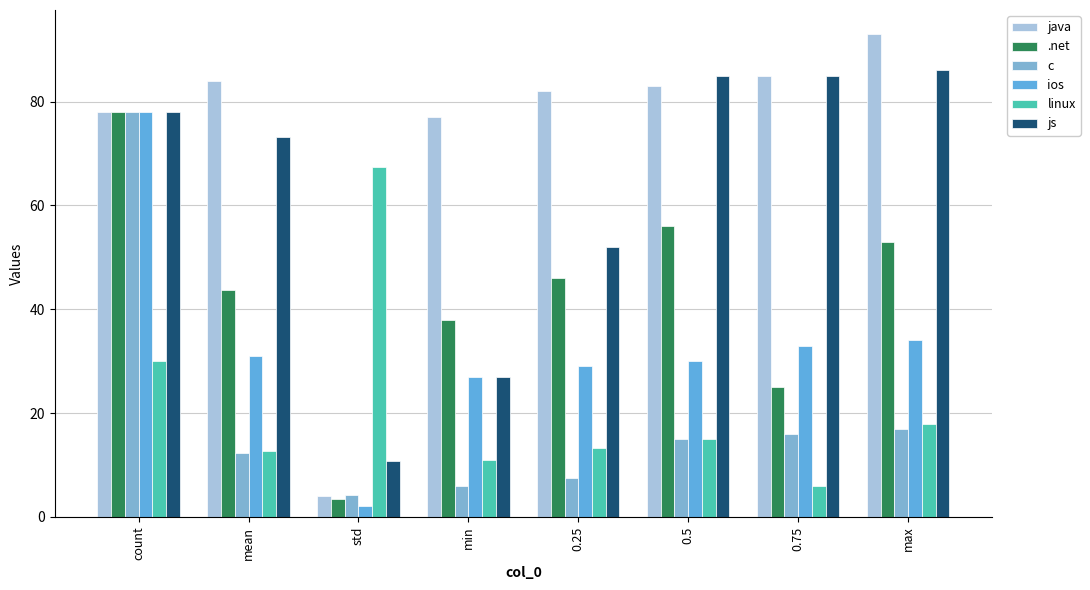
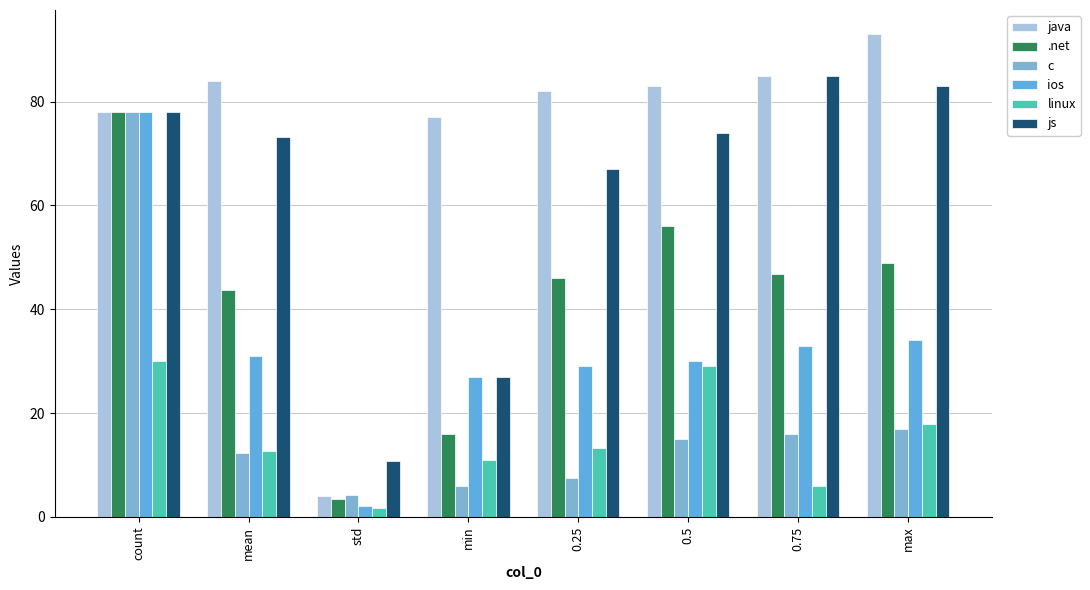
  {
    ".net": {
      "count": 78,
      "mean": 44,
      "std": 4,
-     "min": 38,
+     "min": 16,
      "0.25": 46,
      "0.5": 56,
-     "0.75": 25,
-     "max": 53
+     "0.75": 47,
+     "max": 49
    },
    "linux": {
      "count": 30,
      "mean": 13,
-     "std": 67,
+     "std": 2,
      "min": 11,
      "0.25": 13,
-     "0.5": 15,
+     "0.5": 29,
      "0.75": 6,
      "max": 18
    },
    "js": {
      "count": 78,
      "mean": 73,
      "std": 11,
      "min": 27,
-     "0.25": 52,
-     "0.5": 85,
+     "0.25": 67,
+     "0.5": 74,
      "0.75": 85,
-     "max": 86
+     "max": 83
    }
  }
